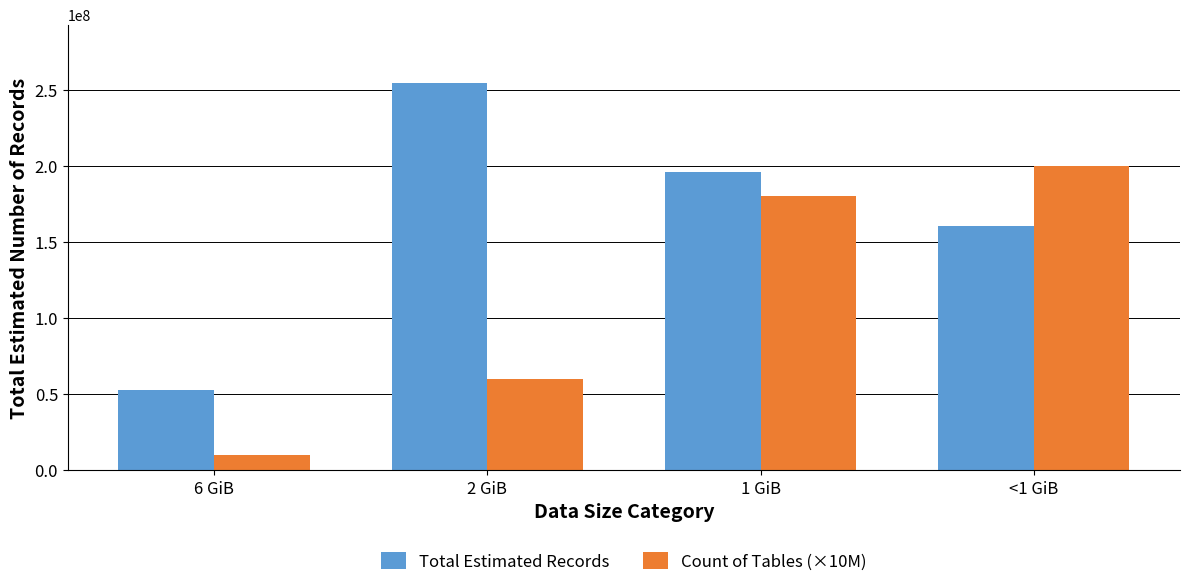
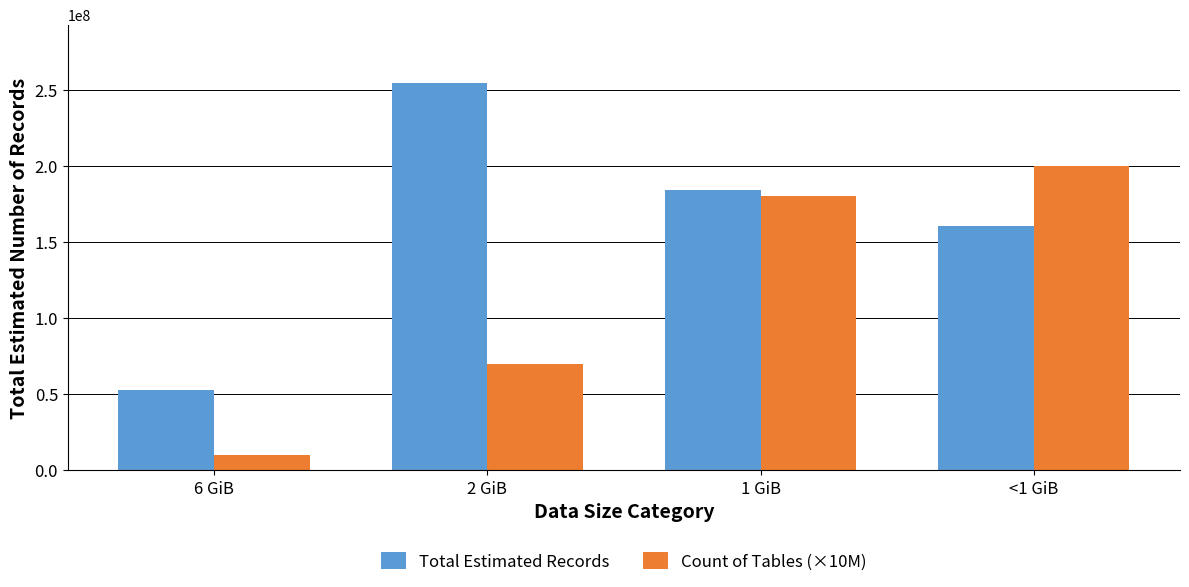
  {
    "Total Estimated Records": {
      "6 GiB": 53000000,
      "2 GiB": 255000000,
-     "1 GiB": 196000000,
+     "1 GiB": 184000000,
      "<1 GiB": 161000000
    },
    "Count of Tables (×10M)": {
      "6 GiB": 10000000,
-     "2 GiB": 60000000,
+     "2 GiB": 70000000,
      "1 GiB": 180000000,
      "<1 GiB": 200000000
    }
  }
